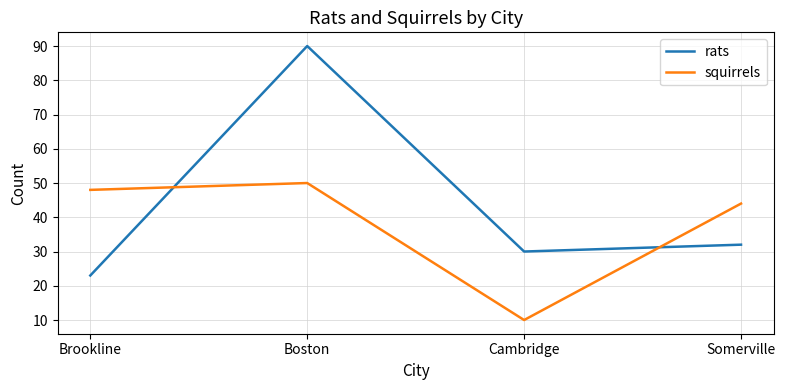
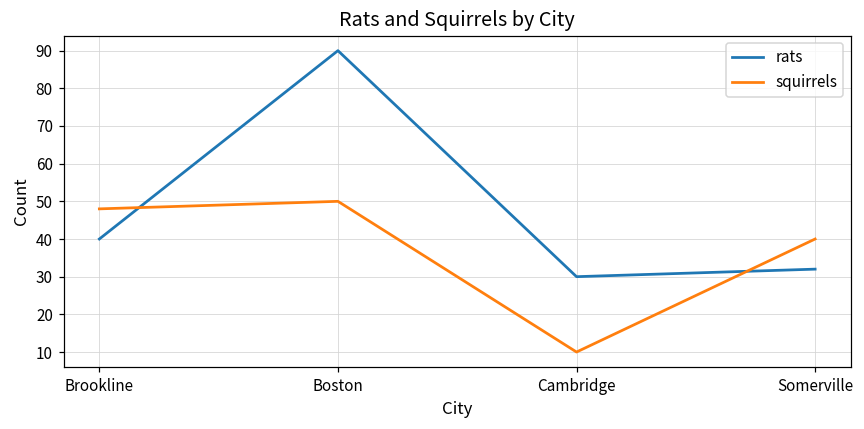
  {
    "rats": {
-     "Brookline": 23,
+     "Brookline": 40,
      "Boston": 90,
      "Cambridge": 30,
      "Somerville": 32
    },
    "squirrels": {
      "Brookline": 48,
      "Boston": 50,
      "Cambridge": 10,
-     "Somerville": 44
+     "Somerville": 40
    }
  }
